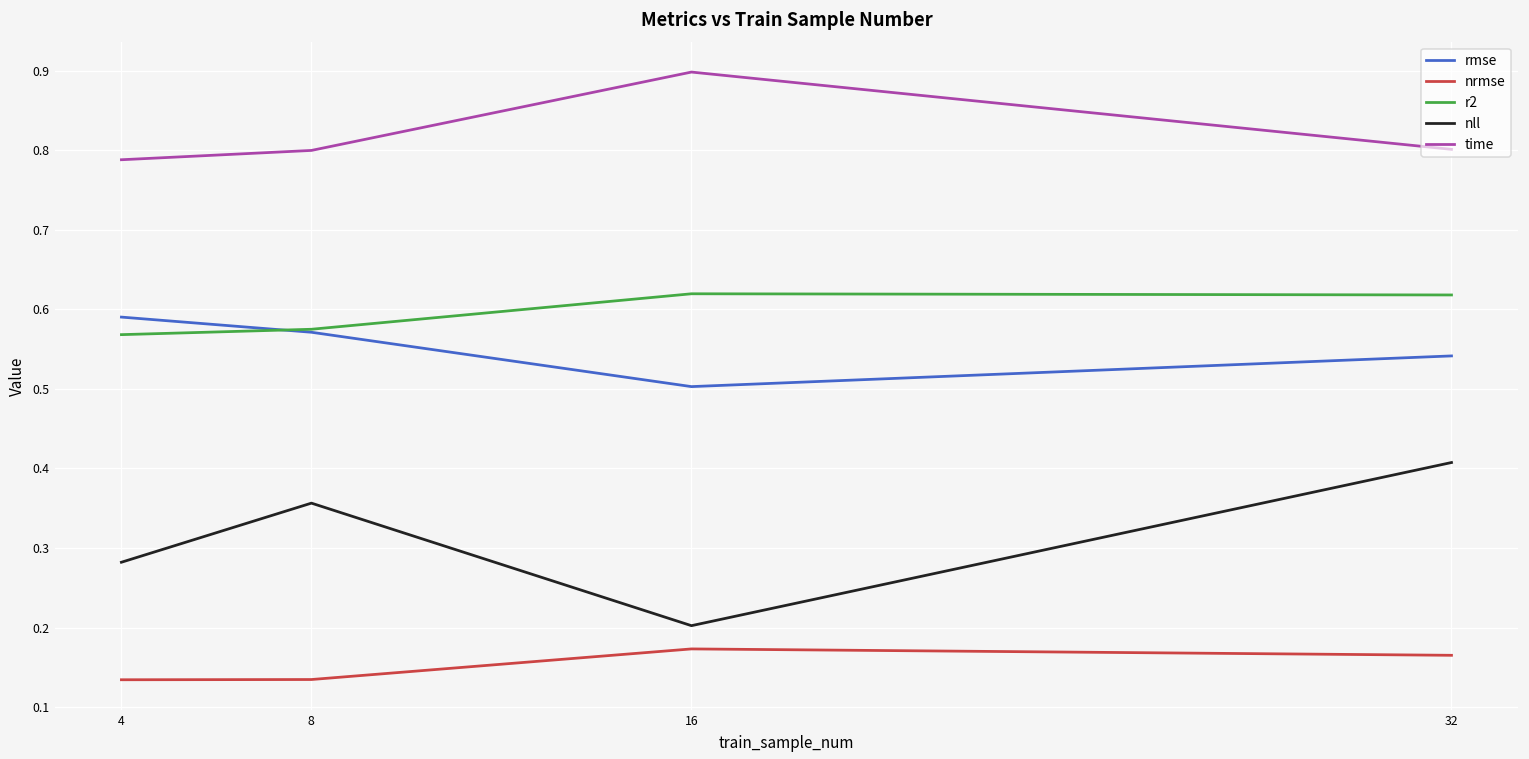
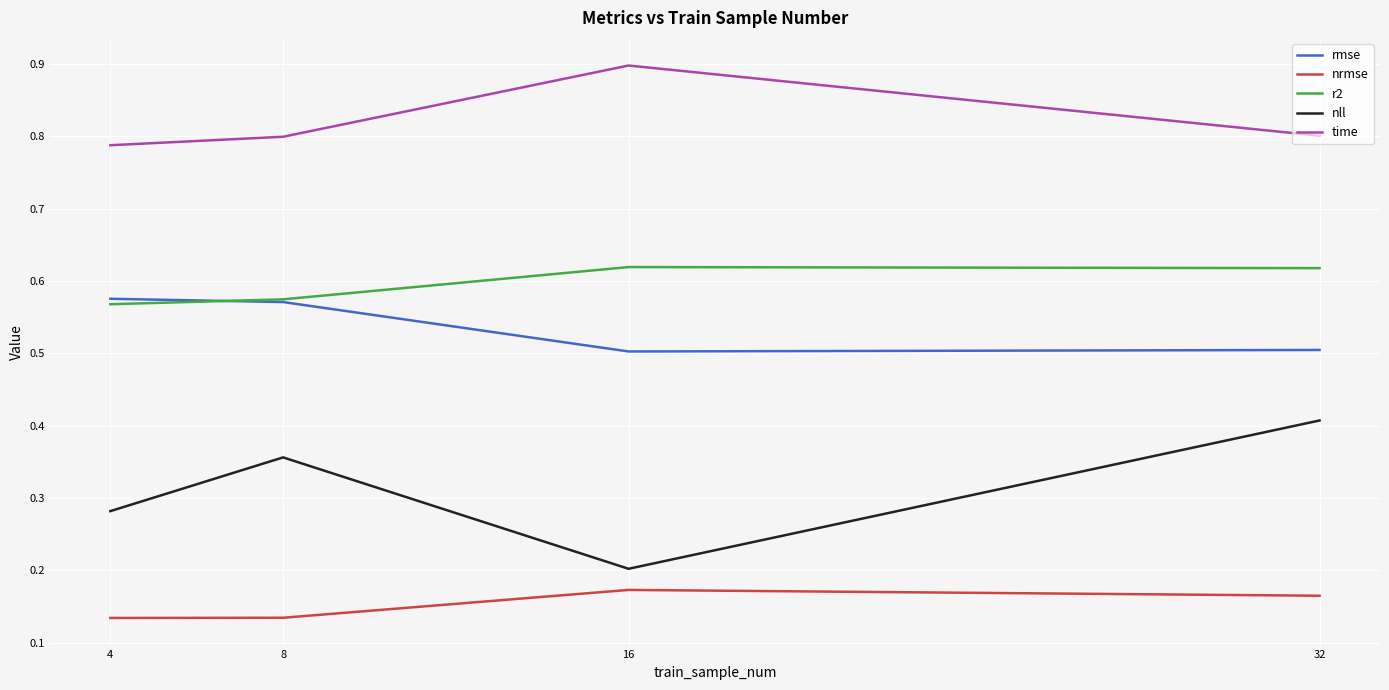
  {
    "rmse": {
-     "4": 0.59,
+     "4": 0.58,
      "8": 0.57,
      "16": 0.50,
-     "32": 0.54
+     "32": 0.50
    },
    "nrmse": {
      "4": 0.13,
      "8": 0.13,
      "16": 0.17,
      "32": 0.17
    },
    "r2": {
      "4": 0.57,
      "8": 0.57,
      "16": 0.62,
      "32": 0.62
    },
    "nll": {
      "4": 0.28,
      "8": 0.36,
      "16": 0.20,
      "32": 0.41
    },
    "time": {
      "4": 0.79,
      "8": 0.80,
      "16": 0.90
    }
  }
